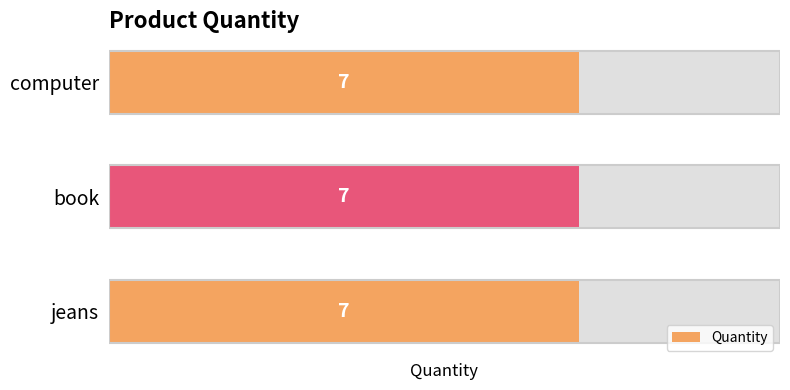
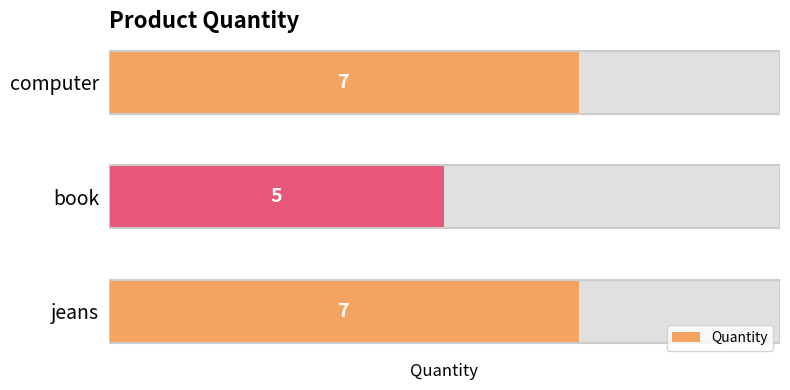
  {
    "Quantity": {
-     "book": 7
+     "book": 5
    }
  }
